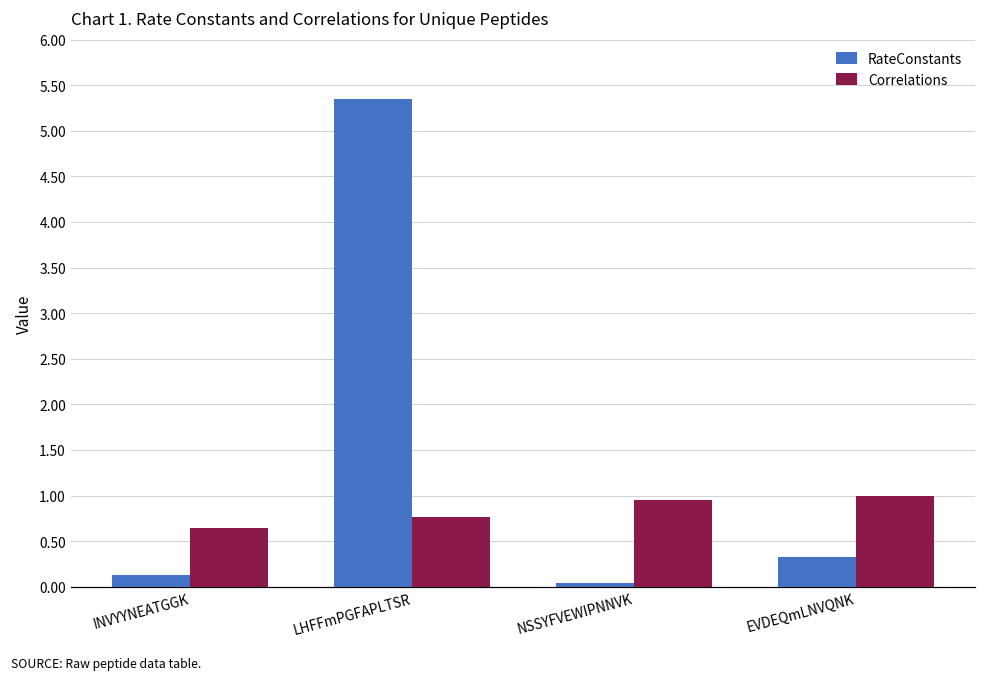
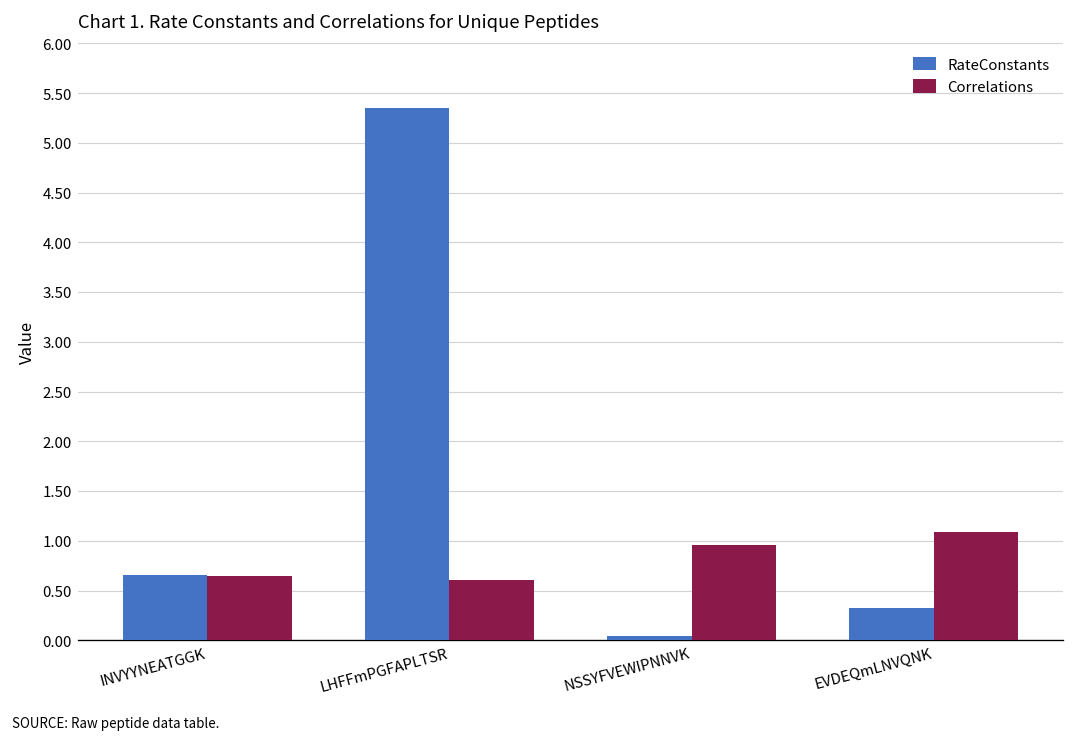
  {
    "RateConstants": {
-     "INVYYNEATGGK": 0.1,
+     "INVYYNEATGGK": 0.7,
      "LHFFmPGFAPLTSR": 5.3,
      "NSSYFVEWIPNNVK": 0.0,
      "EVDEQmLNVQNK": 0.3
    },
    "Correlations": {
      "INVYYNEATGGK": 0.6,
-     "LHFFmPGFAPLTSR": 0.8,
+     "LHFFmPGFAPLTSR": 0.6,
      "NSSYFVEWIPNNVK": 1.0,
-     "EVDEQmLNVQNK": 1.0
+     "EVDEQmLNVQNK": 1.1
    }
  }
